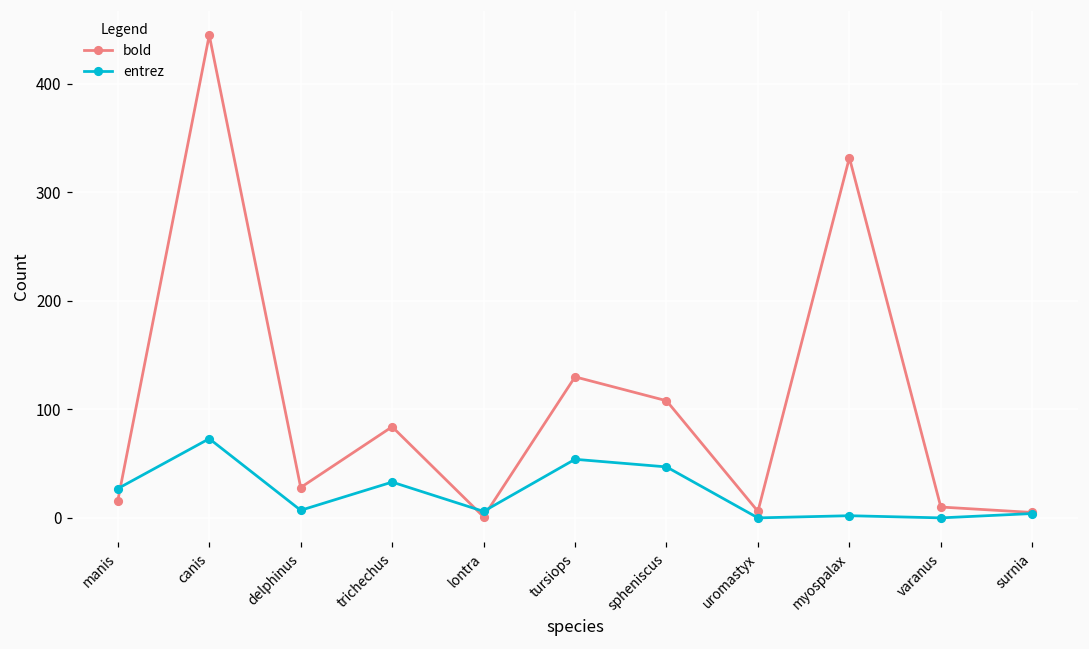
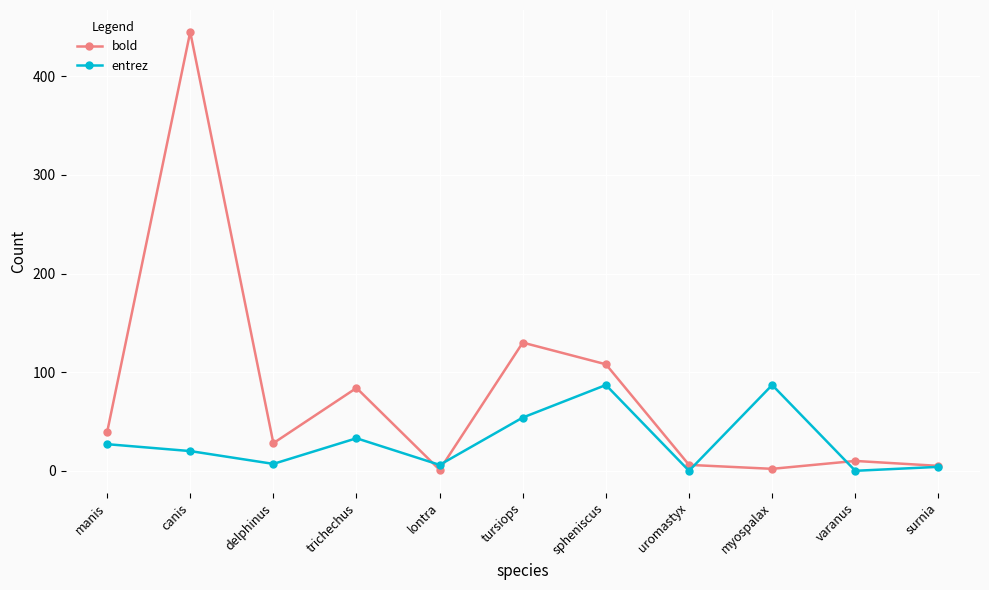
  {
    "bold": {
-     "manis": 20,
+     "manis": 40,
      "canis": 450,
      "delphinus": 30,
      "trichechus": 80,
      "lontra": 0,
      "tursiops": 130,
      "spheniscus": 110,
      "uromastyx": 10,
-     "myospalax": 330,
+     "myospalax": 0,
      "varanus": 10
    },
    "entrez": {
      "manis": 30,
-     "canis": 70,
+     "canis": 20,
      "delphinus": 10,
      "trichechus": 30,
      "lontra": 10,
      "tursiops": 50,
-     "spheniscus": 50,
+     "spheniscus": 90,
      "uromastyx": 0,
-     "myospalax": 0,
+     "myospalax": 90,
      "varanus": 0
    }
  }
